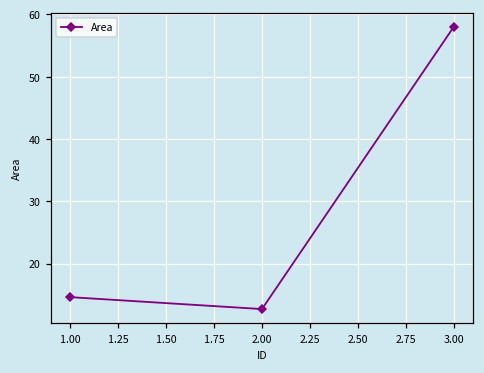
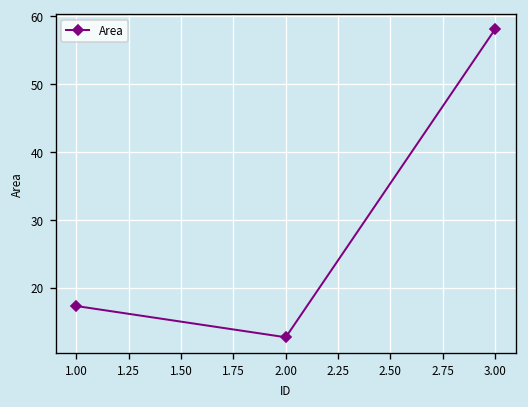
  {
-   "1.00": 15,
+   "1.00": 17,
    "2.00": 13,
    "3.00": 58
  }
